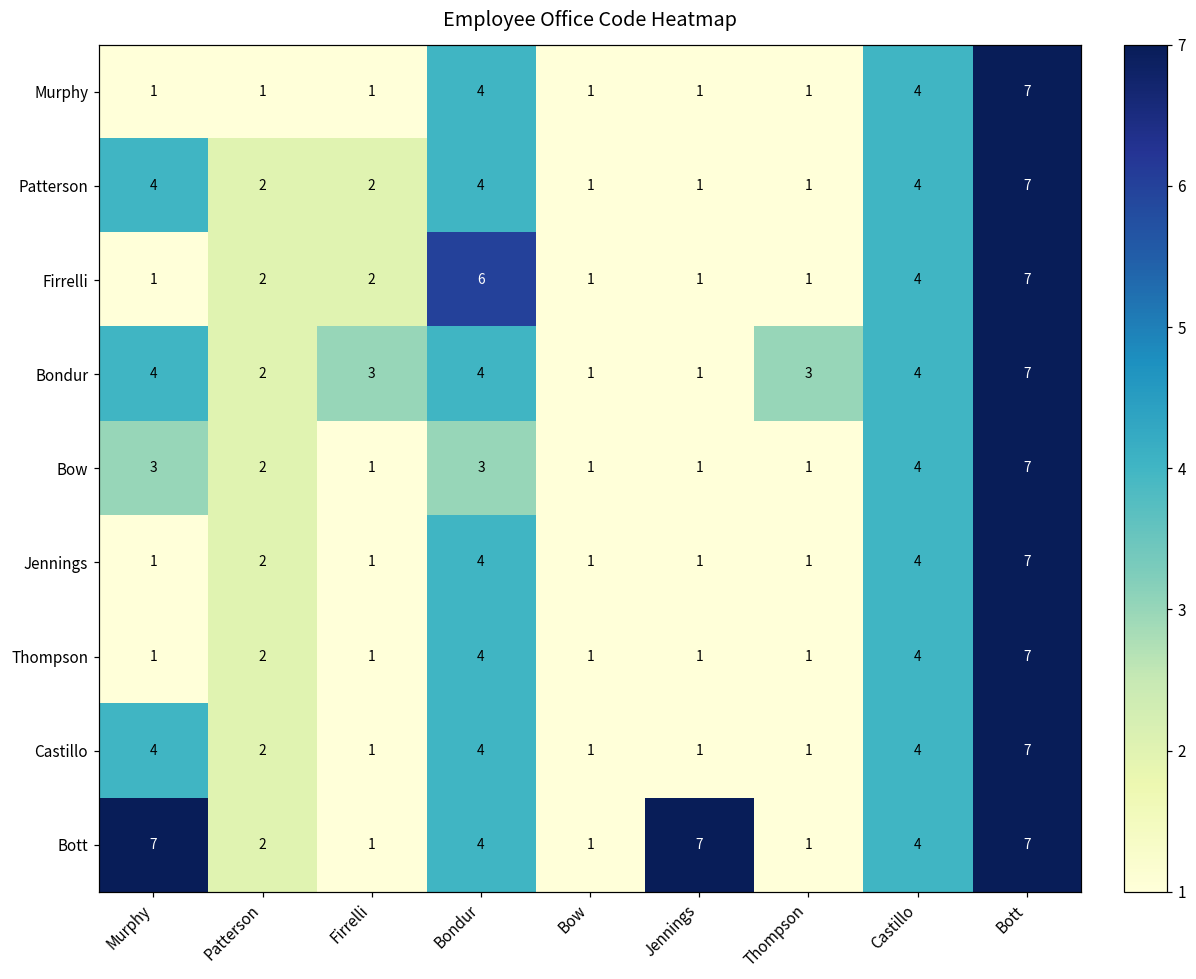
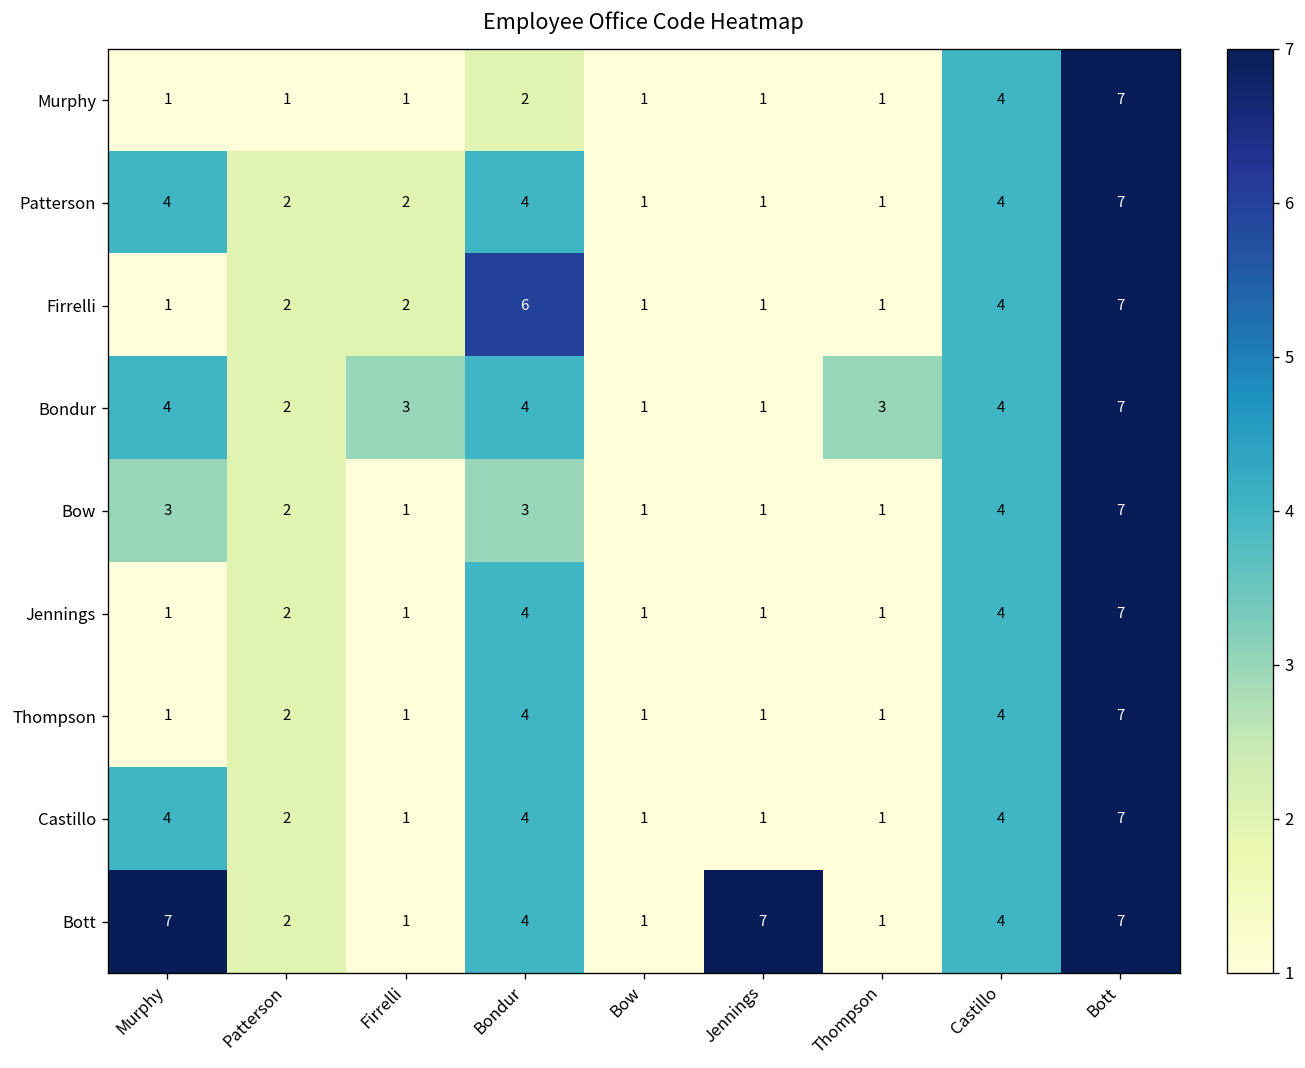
  {
    "Murphy": {
      "Murphy": 1,
      "Patterson": 1,
      "Firrelli": 1,
-     "Bondur": 4,
+     "Bondur": 2,
      "Bow": 1,
      "Jennings": 1,
      "Thompson": 1,
      "Castillo": 4,
      "Bott": 7
    },
    "Patterson": {
      "Murphy": 4,
      "Patterson": 2,
      "Firrelli": 2,
      "Bondur": 4,
      "Bow": 1,
      "Jennings": 1,
      "Thompson": 1,
      "Castillo": 4,
      "Bott": 7
    },
    "Firrelli": {
      "Murphy": 1,
      "Patterson": 2,
      "Firrelli": 2,
      "Bondur": 6,
      "Bow": 1,
      "Jennings": 1,
      "Thompson": 1,
      "Castillo": 4,
      "Bott": 7
    },
    "Bondur": {
      "Murphy": 4,
      "Patterson": 2,
      "Firrelli": 3,
      "Bondur": 4,
      "Bow": 1,
      "Jennings": 1,
      "Thompson": 3,
      "Castillo": 4,
      "Bott": 7
    },
    "Bow": {
      "Murphy": 3,
      "Patterson": 2,
      "Firrelli": 1,
      "Bondur": 3,
      "Bow": 1,
      "Jennings": 1,
      "Thompson": 1,
      "Castillo": 4,
      "Bott": 7
    },
    "Jennings": {
      "Murphy": 1,
      "Patterson": 2,
      "Firrelli": 1,
      "Bondur": 4,
      "Bow": 1,
      "Jennings": 1,
      "Thompson": 1,
      "Castillo": 4,
      "Bott": 7
    },
    "Thompson": {
      "Murphy": 1,
      "Patterson": 2,
      "Firrelli": 1,
      "Bondur": 4,
      "Bow": 1,
      "Jennings": 1,
      "Thompson": 1,
      "Castillo": 4,
      "Bott": 7
    },
    "Castillo": {
      "Murphy": 4,
      "Patterson": 2,
      "Firrelli": 1,
      "Bondur": 4,
      "Bow": 1,
      "Jennings": 1,
      "Thompson": 1,
      "Castillo": 4,
      "Bott": 7
    },
    "Bott": {
      "Murphy": 7,
      "Patterson": 2,
      "Firrelli": 1,
      "Bondur": 4,
      "Bow": 1,
      "Jennings": 7,
      "Thompson": 1,
      "Castillo": 4,
      "Bott": 7
    }
  }
